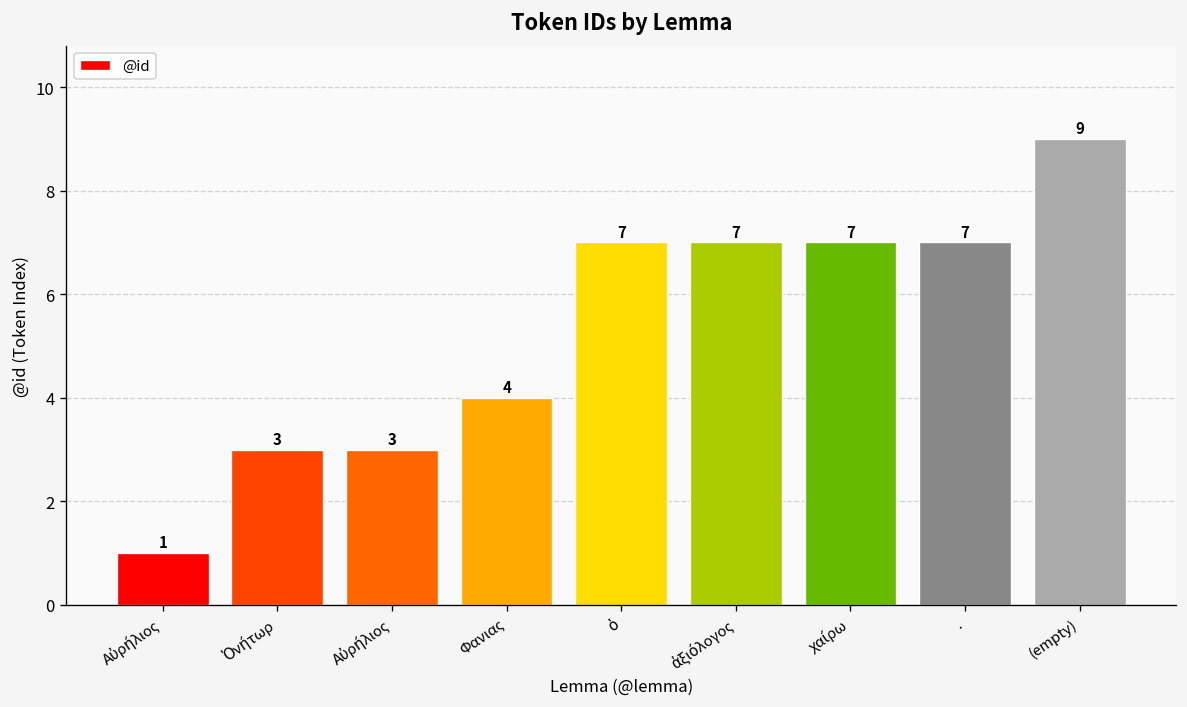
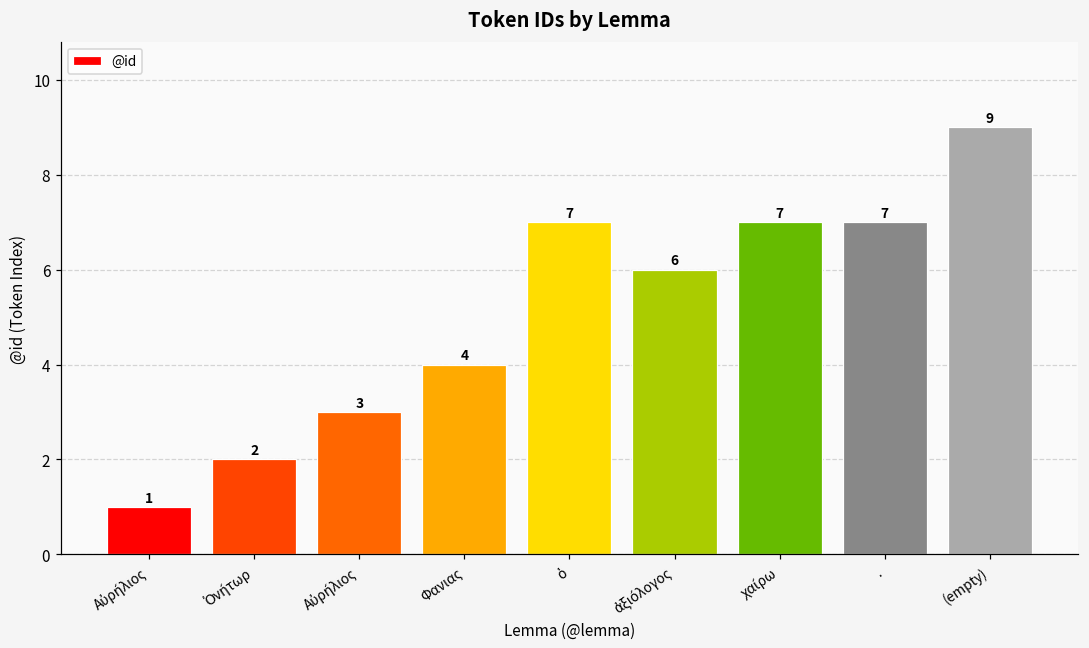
  {
-   "Ὀνήτωρ": 3,
+   "Ὀνήτωρ": 2,
    "Φανιας": 4,
    "ὁ": 7,
-   "ἀξιόλογος": 7,
+   "ἀξιόλογος": 6,
    "χαίρω": 7,
    ".": 7,
    "(empty)": 9
  }
